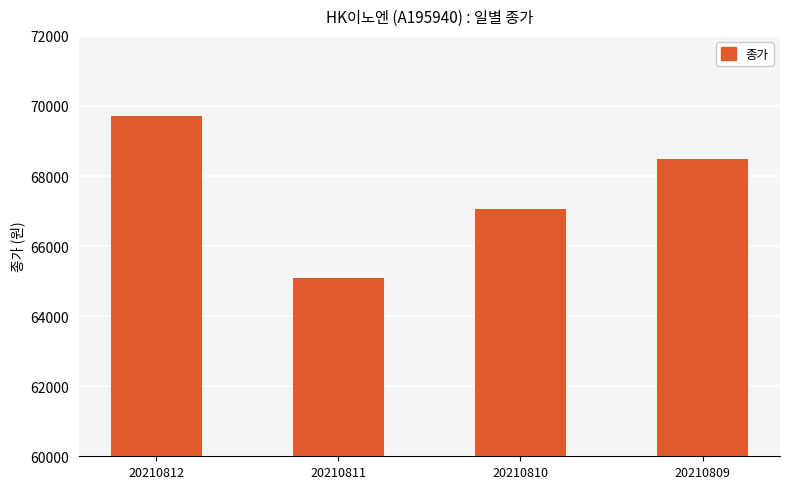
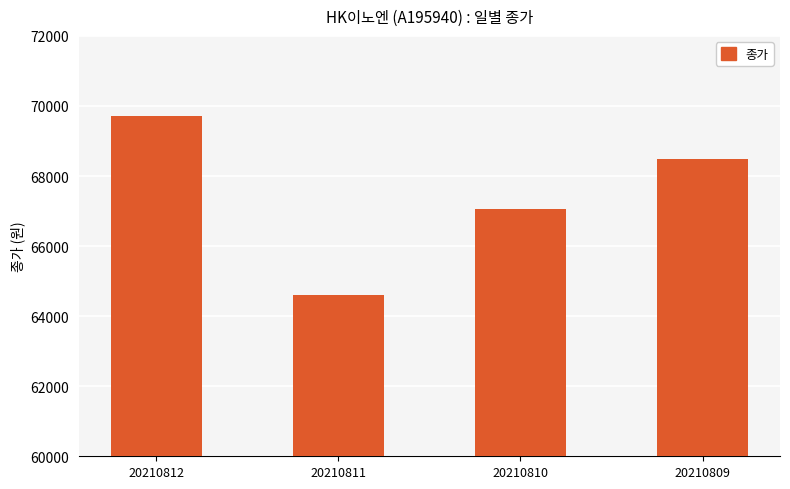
  {
    "20210812": 69700,
-   "20210811": 65100,
+   "20210811": 64600,
    "20210810": 67000,
    "20210809": 68500
  }
